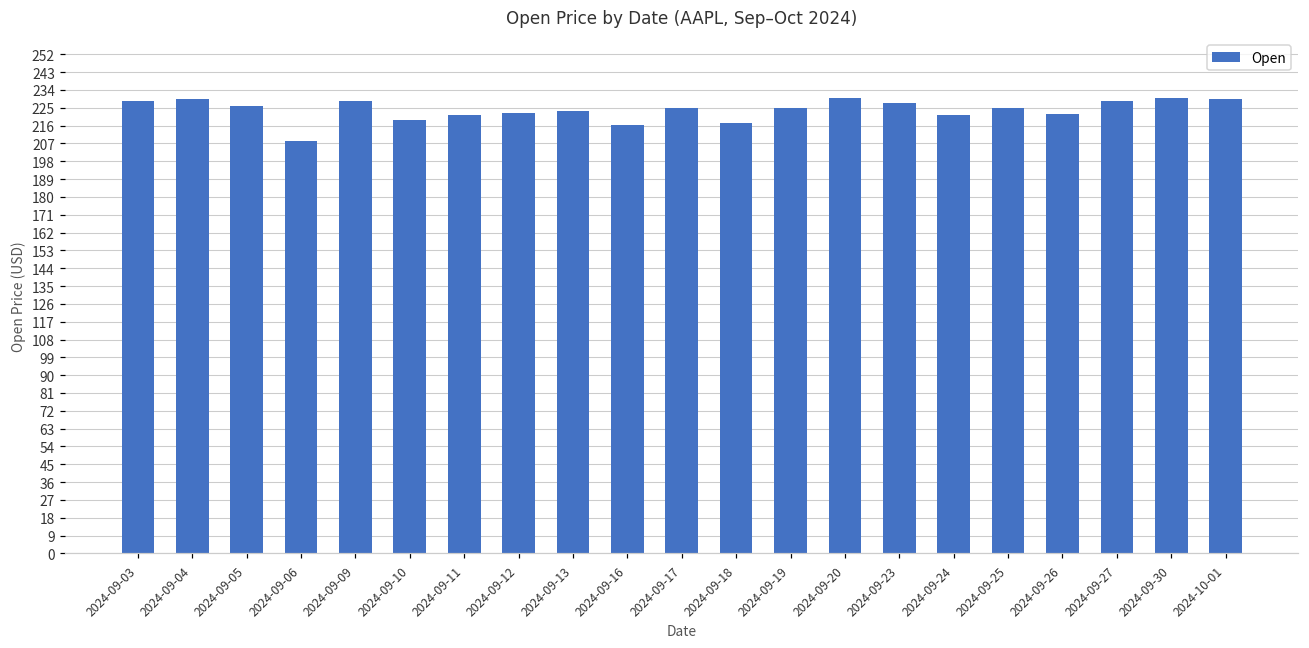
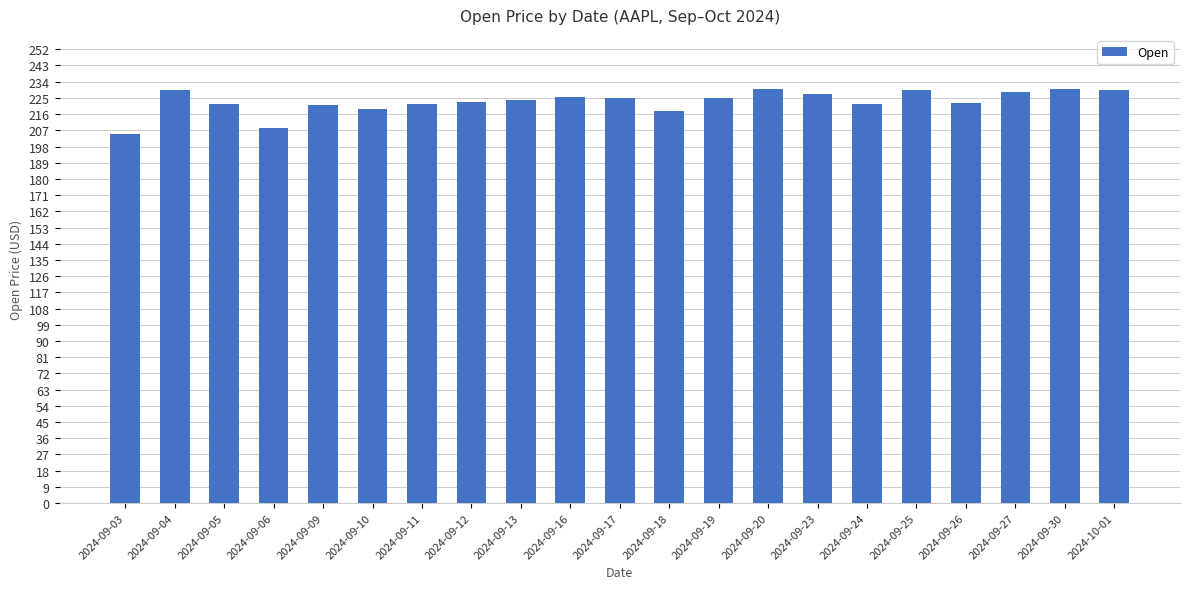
  {
-   "2024-09-03": 229,
+   "2024-09-03": 205,
    "2024-09-04": 229,
-   "2024-09-05": 226,
+   "2024-09-05": 222,
    "2024-09-06": 208,
-   "2024-09-09": 228,
+   "2024-09-09": 221,
    "2024-09-10": 219,
    "2024-09-11": 221,
    "2024-09-12": 223,
    "2024-09-13": 224,
-   "2024-09-16": 217,
+   "2024-09-16": 226,
    "2024-09-17": 225,
    "2024-09-18": 218,
    "2024-09-19": 225,
    "2024-09-20": 230,
    "2024-09-23": 227,
    "2024-09-24": 222,
-   "2024-09-25": 225,
+   "2024-09-25": 229,
    "2024-09-26": 222,
    "2024-09-27": 228,
    "2024-09-30": 230,
    "2024-10-01": 230
  }
